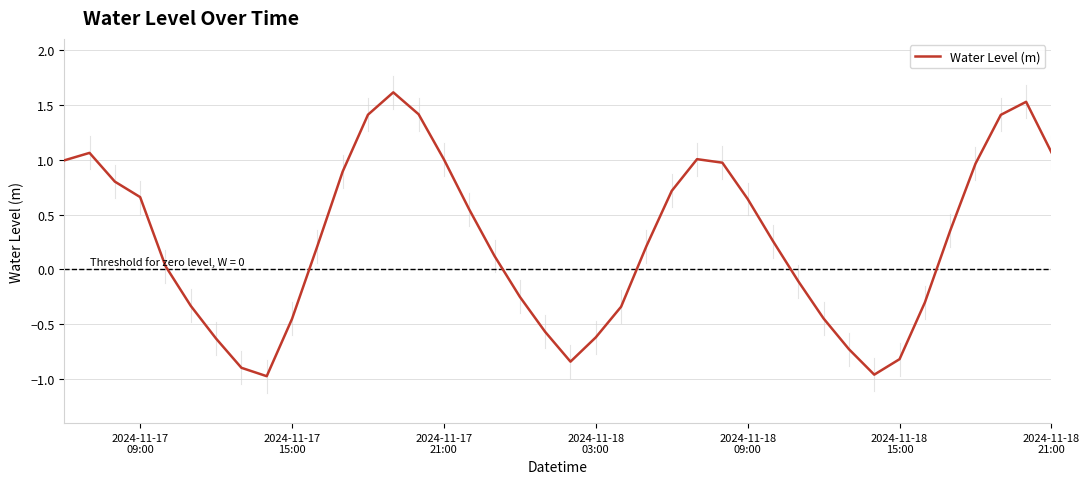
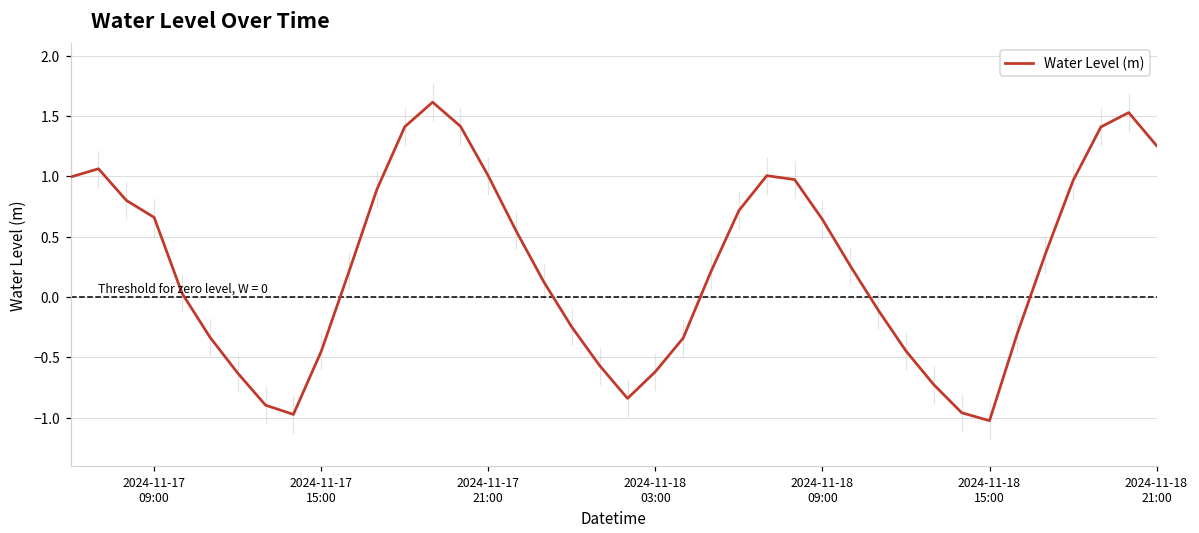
  {
    "Water Level (m)": {
      "2024-11-17 09:00": 0.66,
      "2024-11-17 15:00": -0.45,
      "2024-11-17 21:00": 1.00,
      "2024-11-18 03:00": -0.62,
      "2024-11-18 09:00": 0.64,
-     "2024-11-18 15:00": -0.82,
-     "2024-11-18 21:00": 1.07
+     "2024-11-18 15:00": -1.02,
+     "2024-11-18 21:00": 1.25
    }
  }
